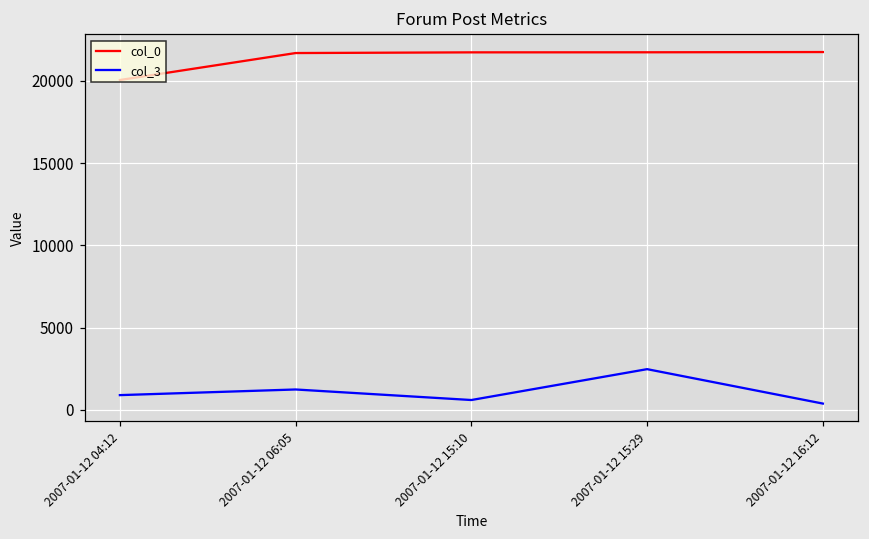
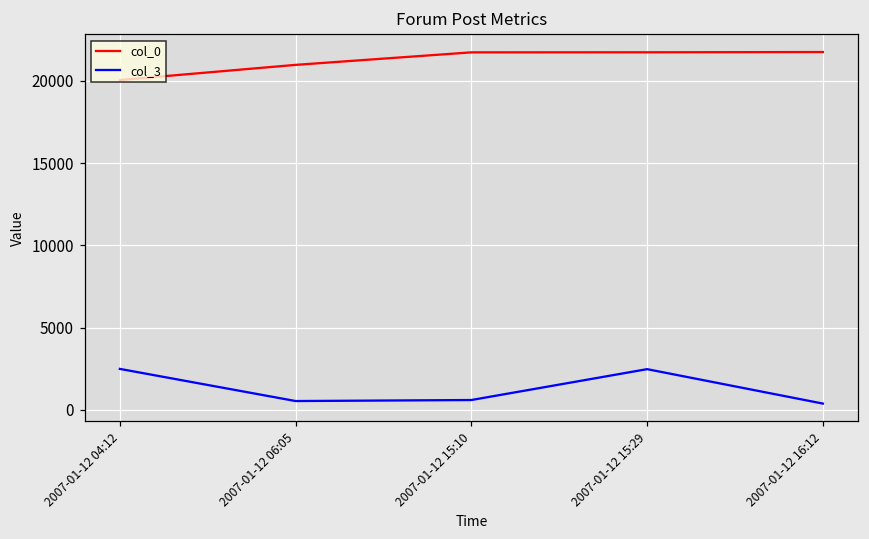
  {
    "col_0": {
      "2007-01-12 04:12": 20100,
-     "2007-01-12 06:05": 21700,
+     "2007-01-12 06:05": 21000,
      "2007-01-12 15:10": 21700,
      "2007-01-12 15:29": 21700,
      "2007-01-12 16:12": 21800
    },
    "col_3": {
-     "2007-01-12 04:12": 900,
-     "2007-01-12 06:05": 1200,
+     "2007-01-12 04:12": 2500,
+     "2007-01-12 06:05": 500,
      "2007-01-12 15:10": 600,
      "2007-01-12 15:29": 2500,
      "2007-01-12 16:12": 400
    }
  }
